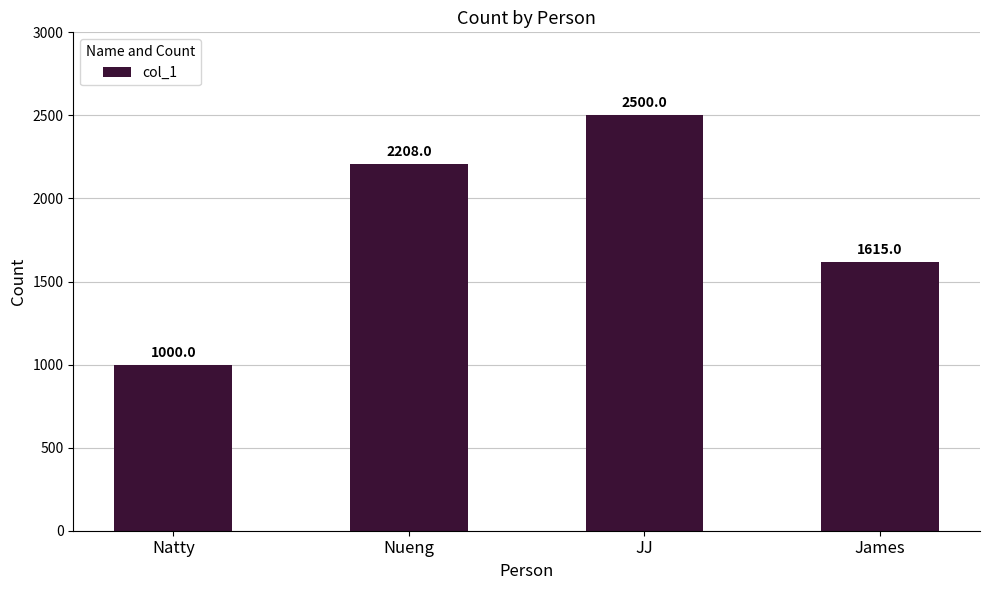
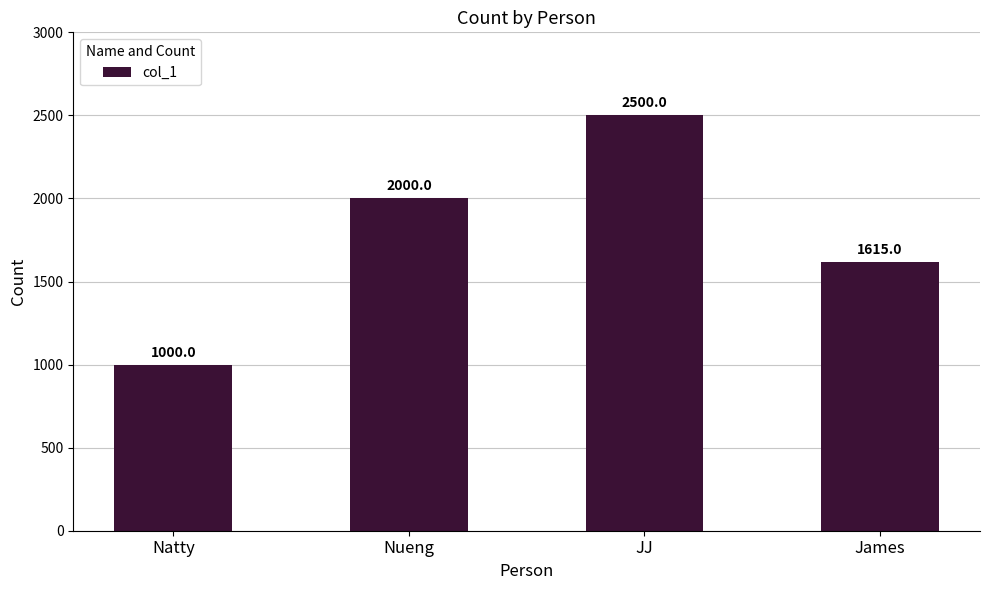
  {
    "Natty": 1000.0,
-   "Nueng": 2208.0,
+   "Nueng": 2000.0,
    "JJ": 2500.0,
    "James": 1615.0
  }
